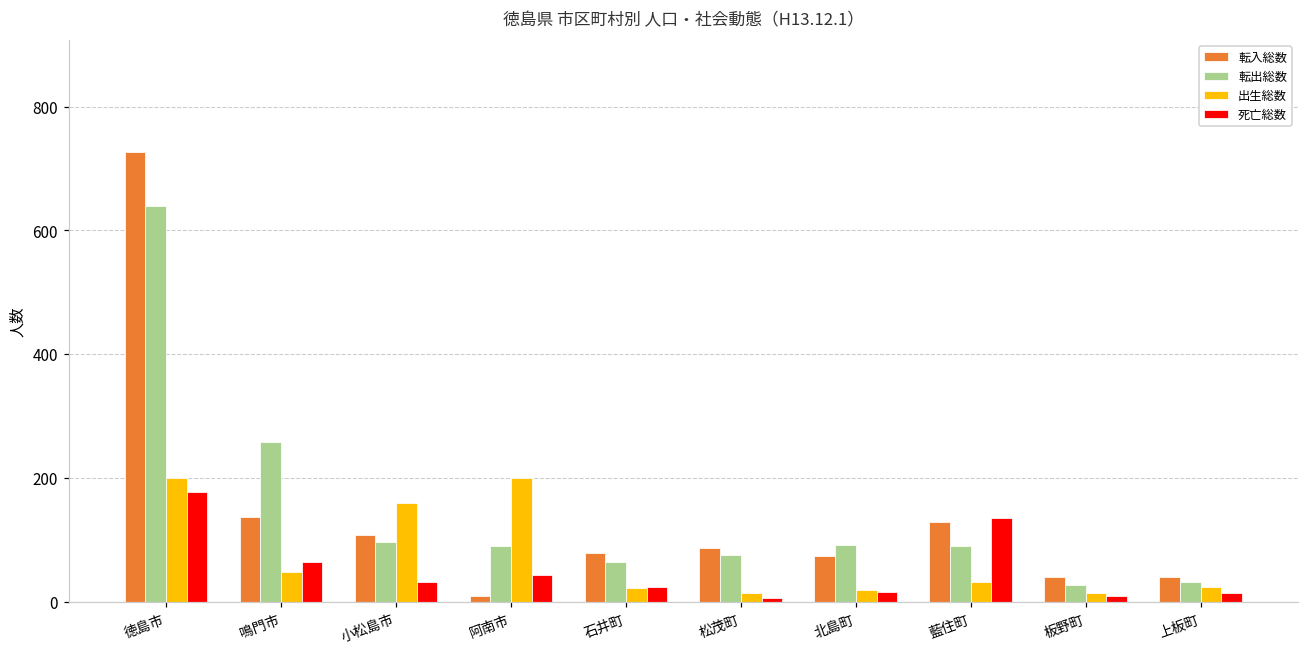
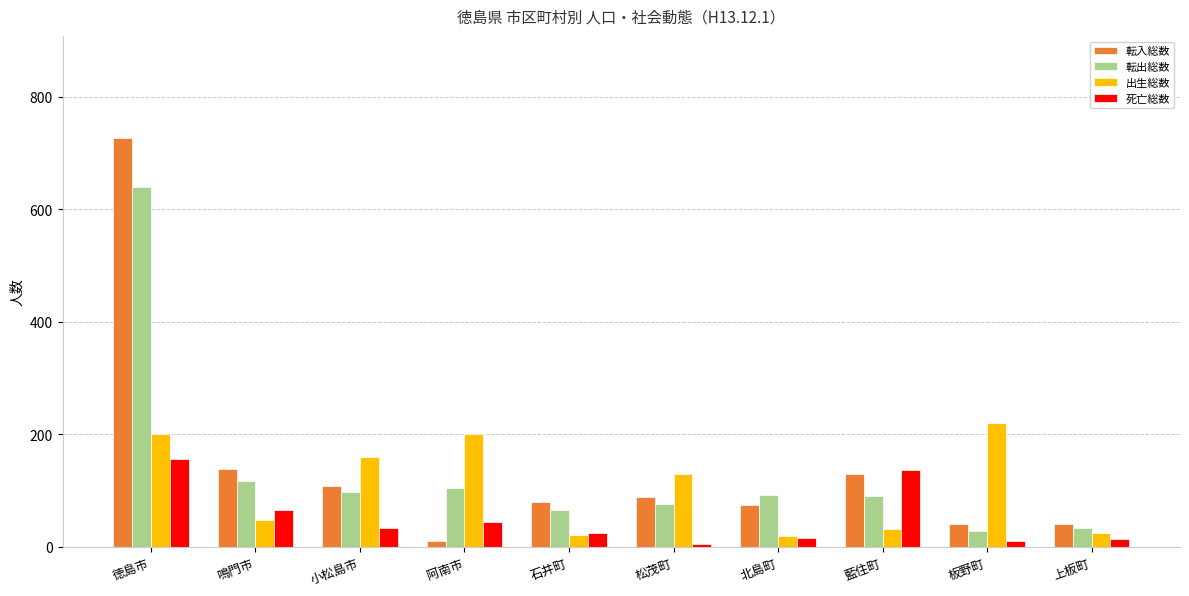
  {
    "転入総数": {
      "徳島市": 730,
      "鳴門市": 140,
      "小松島市": 110,
      "阿南市": 10,
      "石井町": 80,
      "松茂町": 90,
      "北島町": 70,
      "藍住町": 130,
      "板野町": 40,
      "上板町": 40
    },
    "転出総数": {
      "徳島市": 640,
-     "鳴門市": 260,
+     "鳴門市": 120,
      "小松島市": 100,
-     "阿南市": 90,
+     "阿南市": 110,
      "石井町": 70,
      "松茂町": 80,
      "北島町": 90,
      "藍住町": 90,
      "板野町": 30,
      "上板町": 30
    },
    "出生総数": {
      "徳島市": 200,
      "鳴門市": 50,
      "小松島市": 160,
      "阿南市": 200,
      "石井町": 20,
-     "松茂町": 20,
+     "松茂町": 130,
      "北島町": 20,
      "藍住町": 30,
-     "板野町": 20,
+     "板野町": 220,
      "上板町": 20
    },
    "死亡総数": {
-     "徳島市": 180,
+     "徳島市": 160,
      "鳴門市": 70,
      "小松島市": 30,
      "阿南市": 40,
      "石井町": 30,
      "松茂町": 10,
      "北島町": 20,
      "藍住町": 140,
      "板野町": 10,
      "上板町": 10
    }
  }
